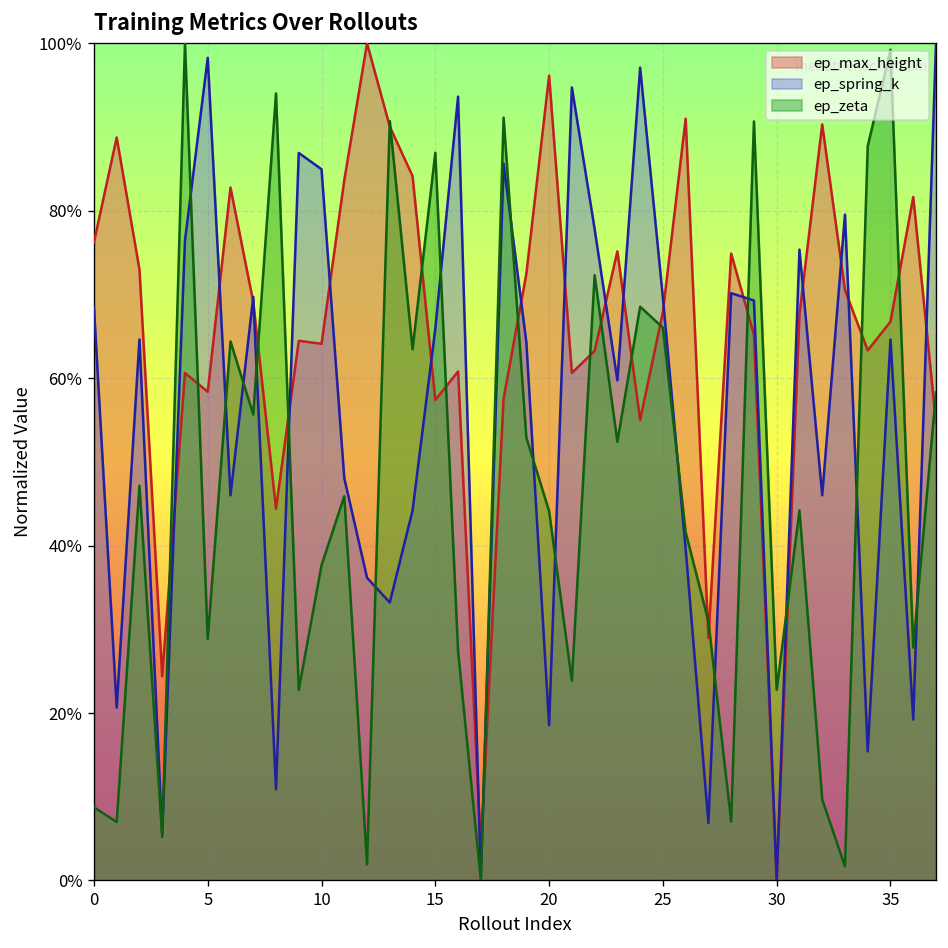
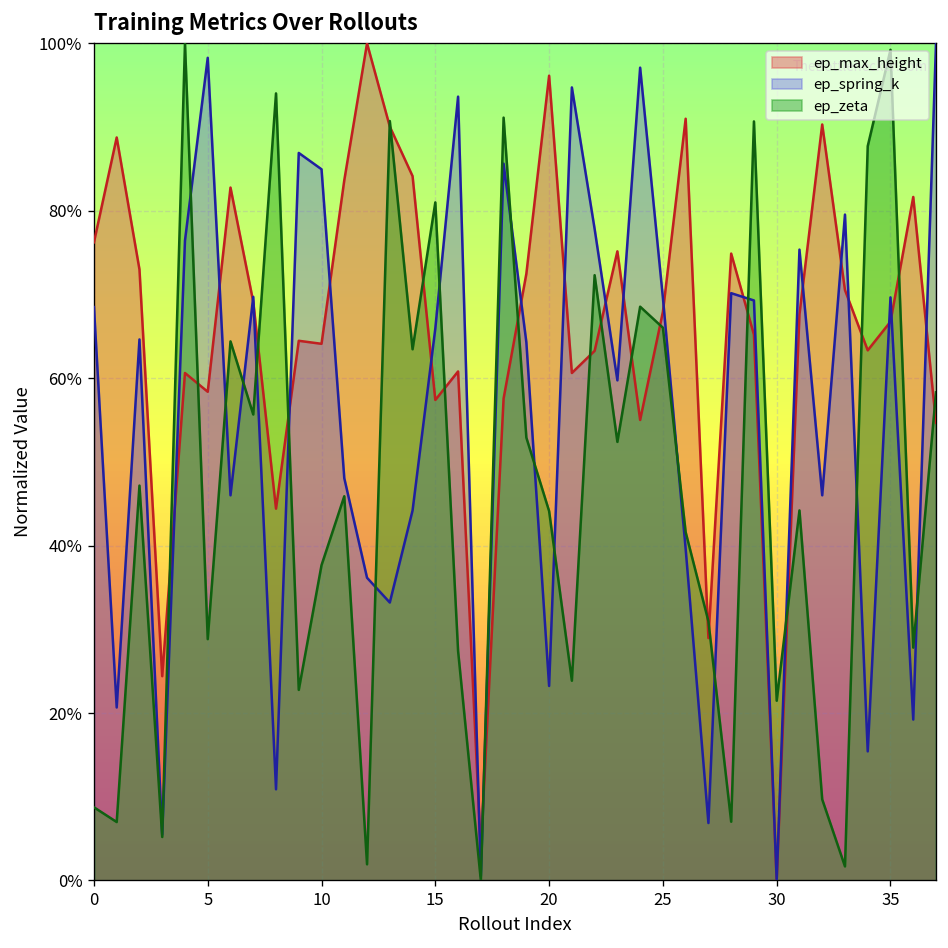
  {
    "ep_max_height": {
      "0": "76%",
      "5": "58%",
      "10": "64%",
      "15": "57%",
      "20": "96%",
      "25": "68%",
      "35": "67%"
    },
    "ep_spring_k": {
      "0": "68%",
      "5": "98%",
      "10": "85%",
      "15": "66%",
-     "20": "19%",
+     "20": "23%",
      "25": "70%",
-     "35": "65%"
+     "35": "70%"
    },
    "ep_zeta": {
      "0": "9%",
      "5": "29%",
      "10": "38%",
-     "15": "87%",
+     "15": "81%",
      "20": "44%",
      "25": "66%",
-     "30": "23%",
+     "30": "21%",
      "35": "99%"
    }
  }
